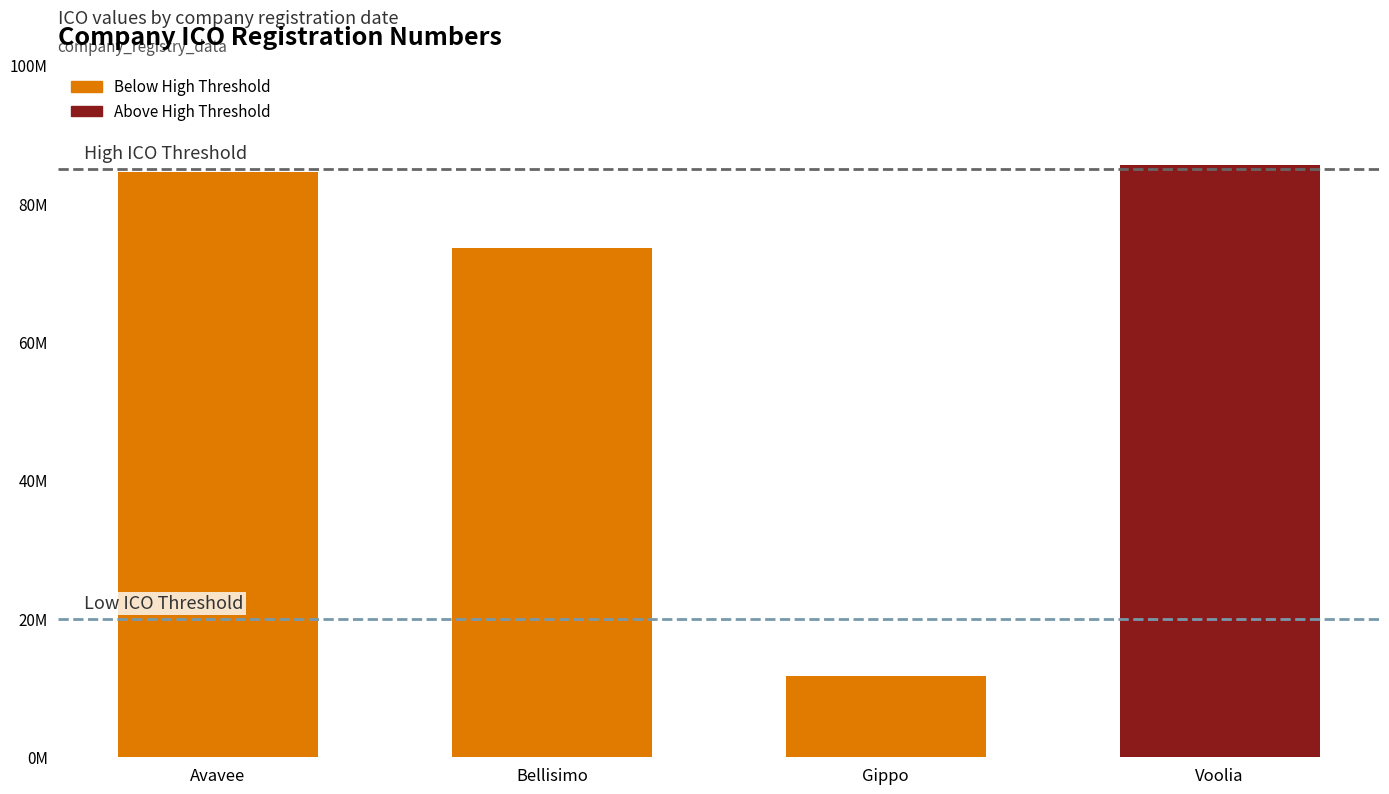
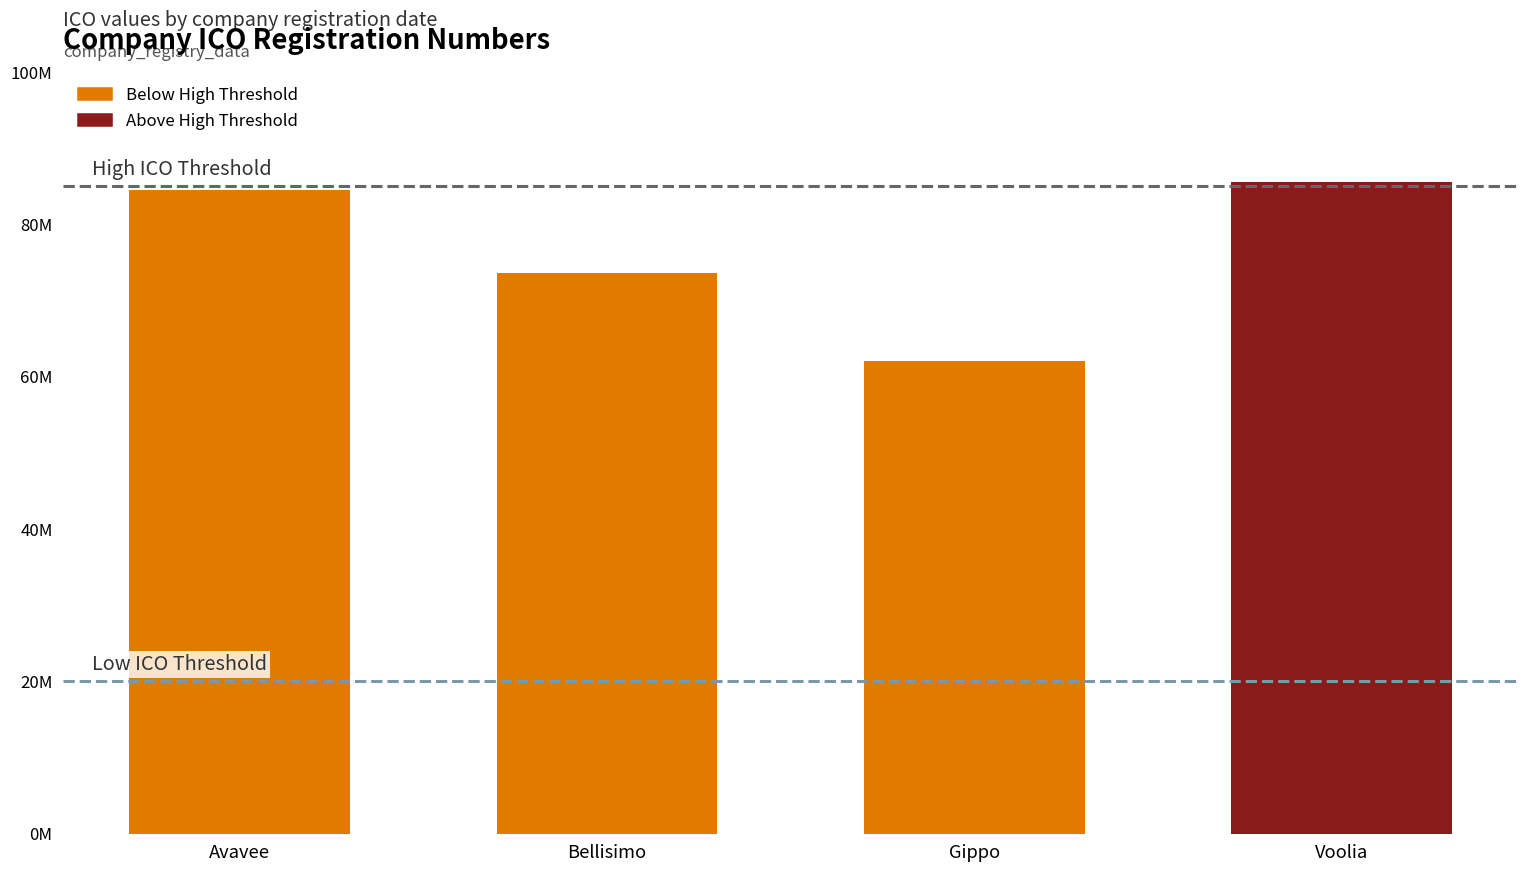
  {
    "Avavee": 85000000,
    "Bellisimo": 74000000,
-   "Gippo": 12000000,
+   "Gippo": 62000000,
    "Voolia": 86000000
  }
